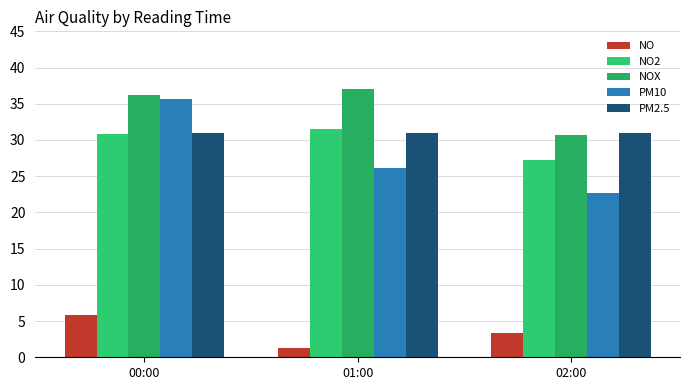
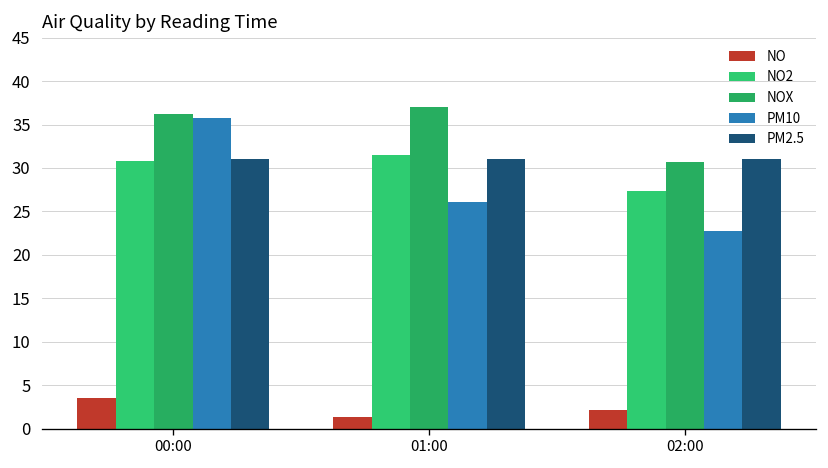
  {
    "NO": {
-     "00:00": 6,
+     "00:00": 4,
      "01:00": 1,
-     "02:00": 3
+     "02:00": 2
    },
    "PM10": {
      "00:00": 36,
      "01:00": 26,
      "02:00": 23
    },
    "PM2.5": {
      "00:00": 31,
      "01:00": 31,
      "02:00": 31
    }
  }
